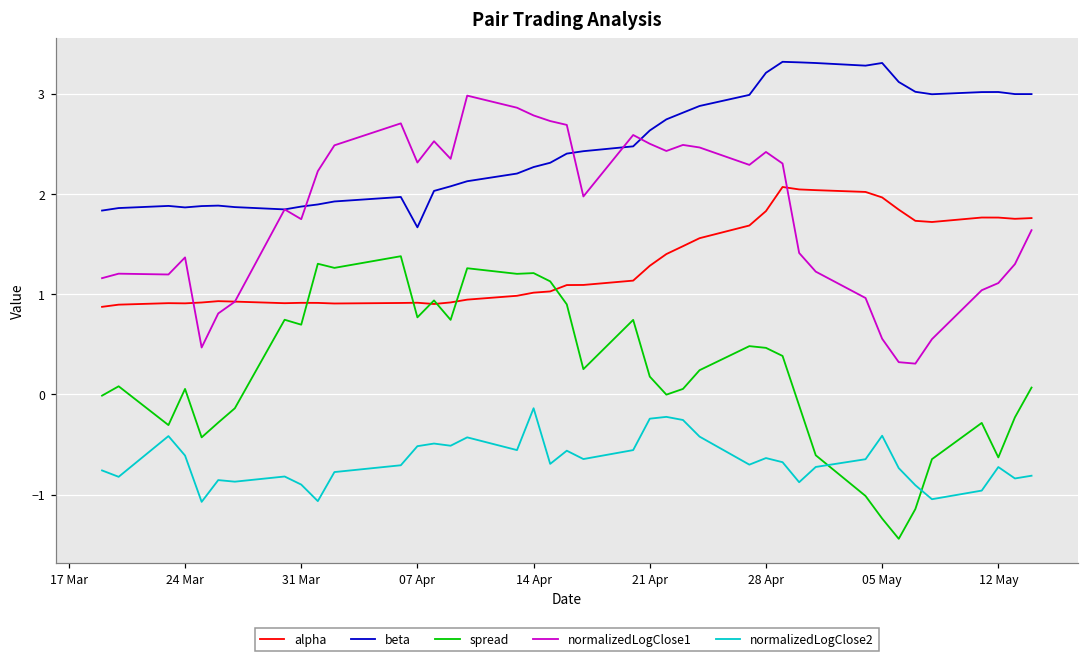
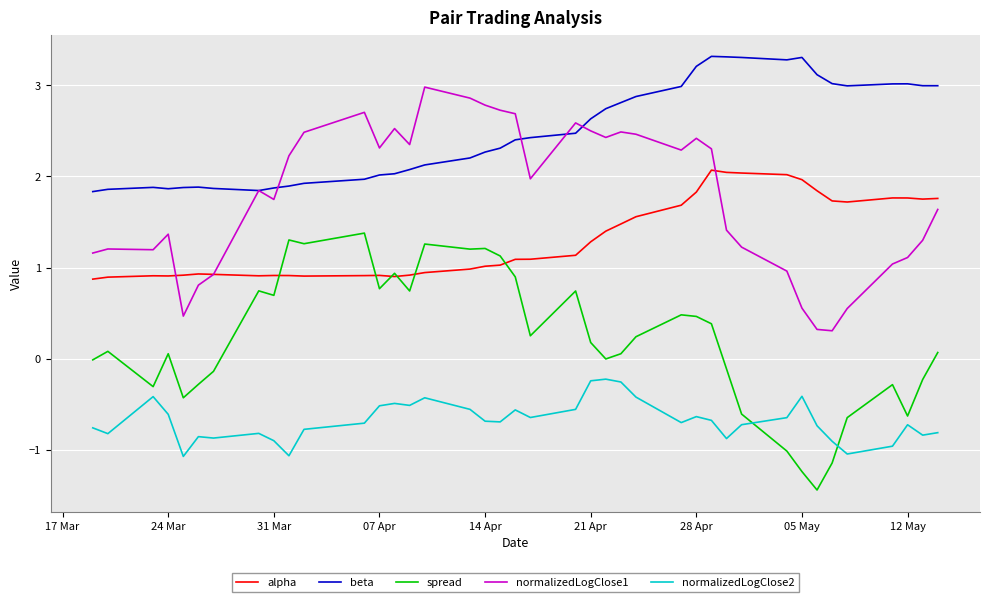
  {
    "alpha": {
      "24 Mar": 0.9,
      "31 Mar": 0.9,
      "07 Apr": 0.9,
      "14 Apr": 1.0,
      "21 Apr": 1.3,
      "28 Apr": 1.8,
      "05 May": 2.0,
      "12 May": 1.8
    },
    "beta": {
      "24 Mar": 1.9,
      "31 Mar": 1.9,
-     "07 Apr": 1.7,
+     "07 Apr": 2.0,
      "14 Apr": 2.3,
      "21 Apr": 2.6,
      "28 Apr": 3.2,
      "05 May": 3.3,
      "12 May": 3.0
    },
    "spread": {
      "24 Mar": 0.1,
      "31 Mar": 0.7,
      "07 Apr": 0.8,
      "14 Apr": 1.2,
      "21 Apr": 0.2,
      "28 Apr": 0.5,
      "05 May": -1.2,
      "12 May": -0.6
    },
    "normalizedLogClose1": {
      "24 Mar": 1.4,
      "31 Mar": 1.7,
      "07 Apr": 2.3,
      "14 Apr": 2.8,
      "21 Apr": 2.5,
      "28 Apr": 2.4,
      "05 May": 0.6,
      "12 May": 1.1
    },
    "normalizedLogClose2": {
      "24 Mar": -0.6,
      "31 Mar": -0.9,
      "07 Apr": -0.5,
-     "14 Apr": -0.1,
+     "14 Apr": -0.7,
      "21 Apr": -0.2,
      "28 Apr": -0.6,
      "05 May": -0.4,
      "12 May": -0.7
    }
  }
